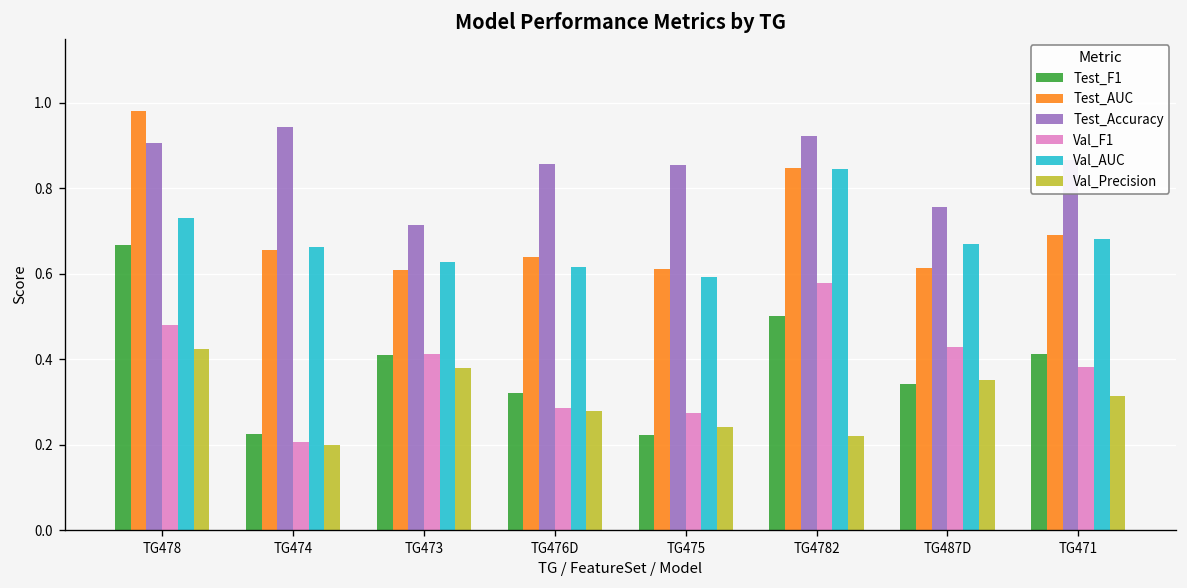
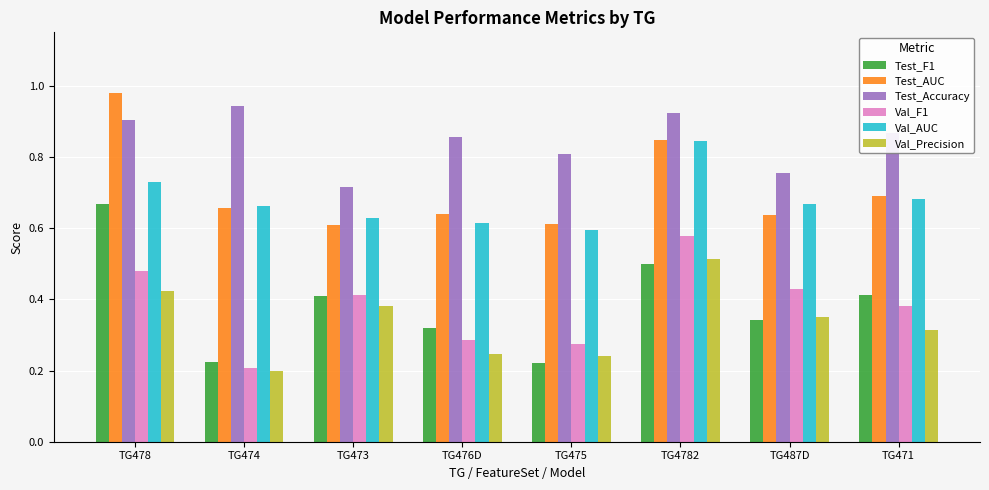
  {
    "Test_F1": {
      "TG478": 0.67,
      "TG474": 0.23,
      "TG473": 0.41,
      "TG476D": 0.32,
      "TG475": 0.22,
      "TG4782": 0.50,
      "TG487D": 0.34,
      "TG471": 0.41
    },
    "Test_AUC": {
      "TG478": 0.98,
      "TG474": 0.66,
      "TG473": 0.61,
      "TG476D": 0.64,
      "TG475": 0.61,
      "TG4782": 0.85,
-     "TG487D": 0.61,
+     "TG487D": 0.64,
      "TG471": 0.69
    },
    "Test_Accuracy": {
      "TG478": 0.91,
      "TG474": 0.94,
      "TG473": 0.71,
      "TG476D": 0.86,
-     "TG475": 0.85,
+     "TG475": 0.81,
      "TG4782": 0.92,
      "TG487D": 0.76
    },
    "Val_F1": {
      "TG478": 0.48,
      "TG474": 0.21,
      "TG473": 0.41,
      "TG476D": 0.29,
      "TG475": 0.27,
      "TG4782": 0.58,
      "TG487D": 0.43,
      "TG471": 0.38
    },
    "Val_AUC": {
      "TG478": 0.73,
      "TG474": 0.66,
      "TG473": 0.63,
      "TG476D": 0.61,
      "TG475": 0.59,
      "TG4782": 0.85,
      "TG487D": 0.67,
      "TG471": 0.68
    },
    "Val_Precision": {
      "TG478": 0.42,
      "TG474": 0.20,
      "TG473": 0.38,
-     "TG476D": 0.28,
+     "TG476D": 0.25,
      "TG475": 0.24,
-     "TG4782": 0.22,
+     "TG4782": 0.51,
      "TG487D": 0.35,
      "TG471": 0.31
    }
  }
